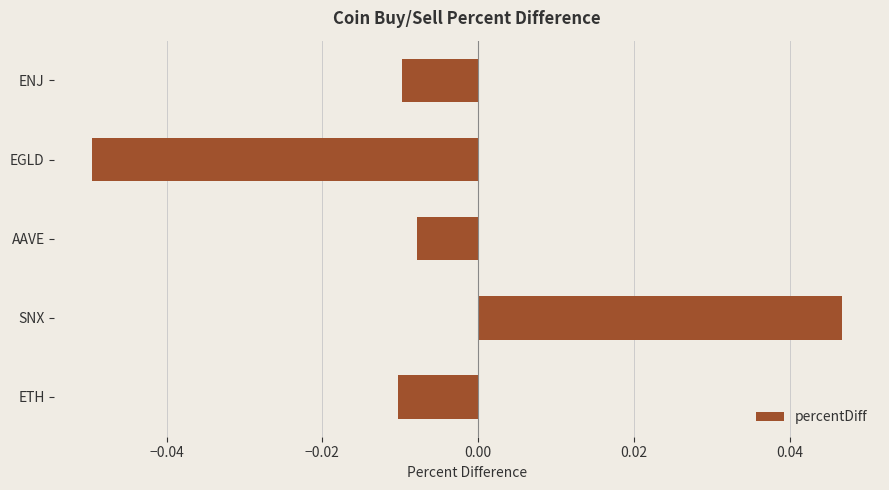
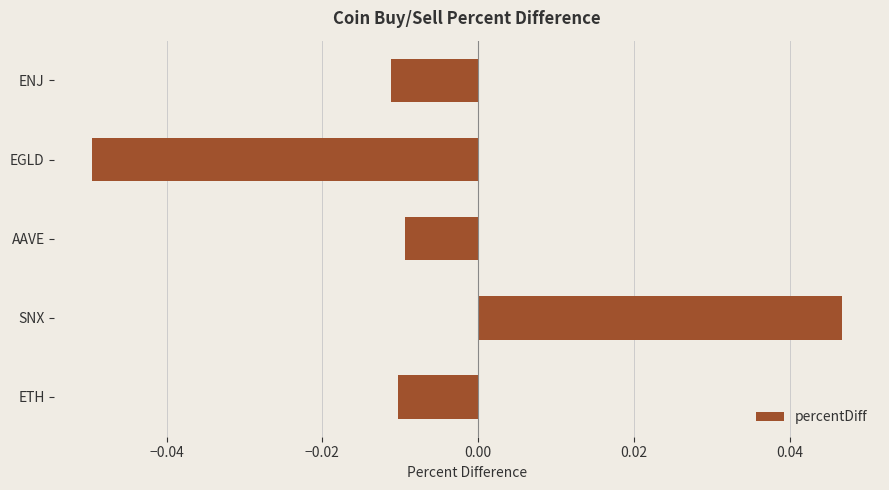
  {
-   "ENJ": -0.010,
+   "ENJ": -0.011,
    "EGLD": -0.050,
-   "AAVE": -0.008,
+   "AAVE": -0.009,
    "SNX": 0.047,
    "ETH": -0.010
  }
